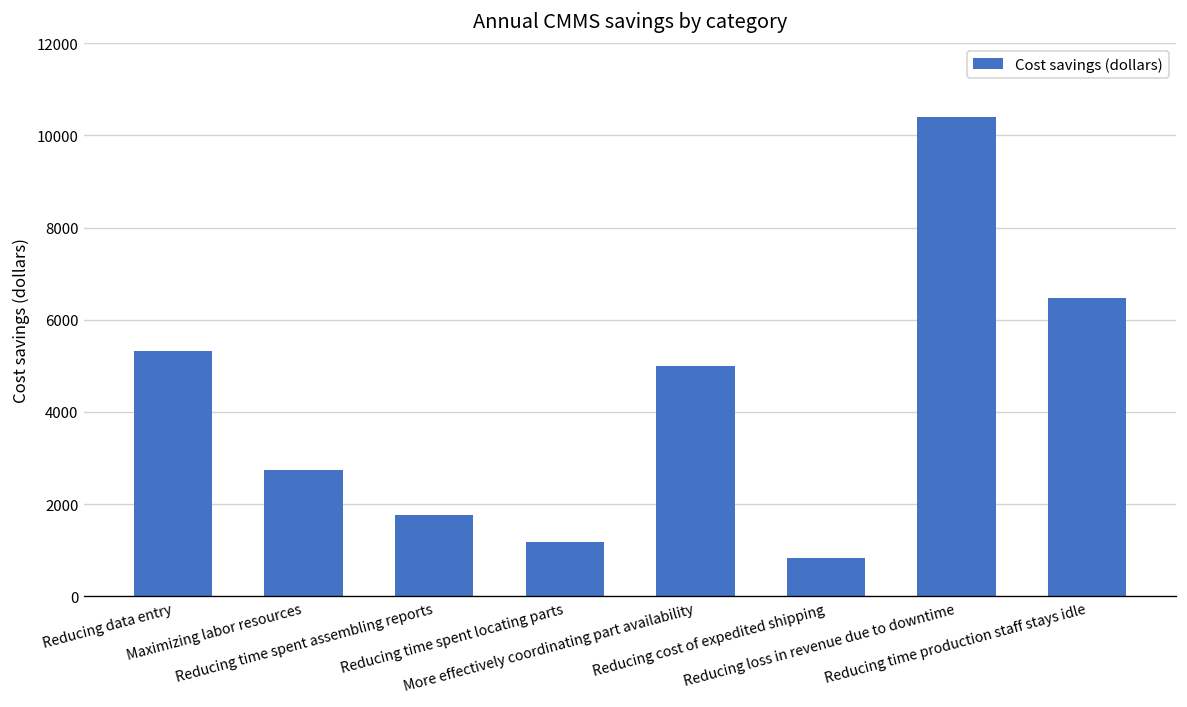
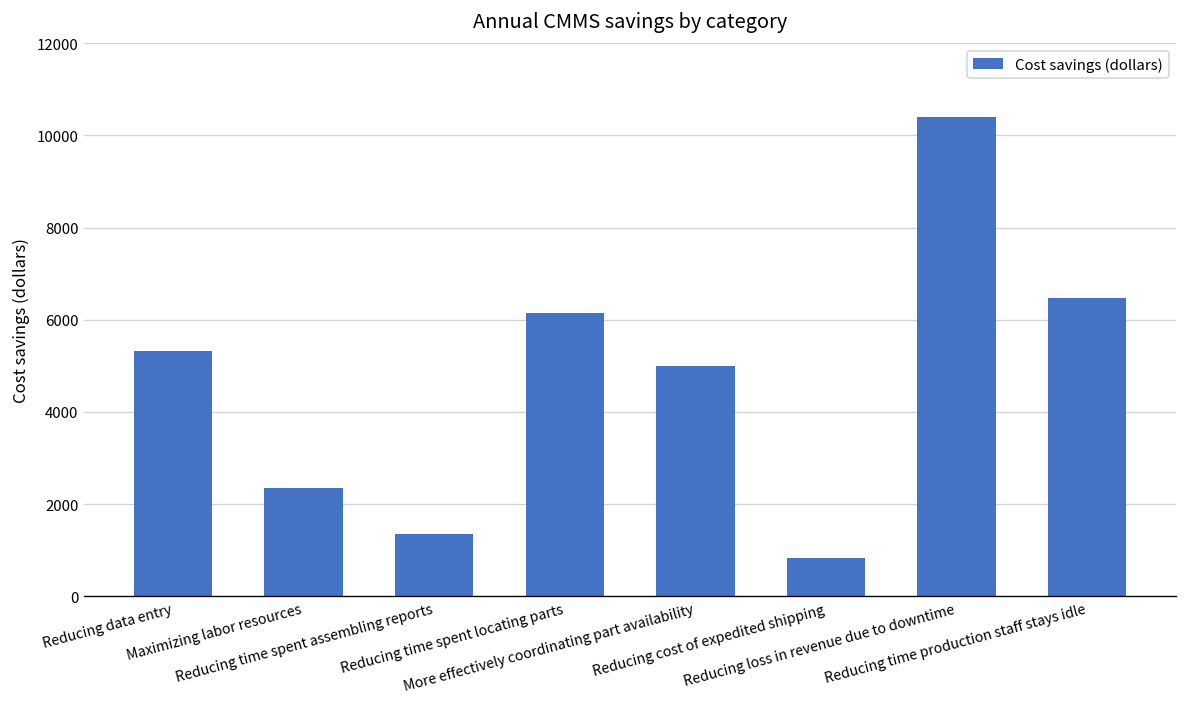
  {
    "Reducing data entry": 5300,
-   "Maximizing labor resources": 2700,
-   "Reducing time spent assembling reports": 1800,
-   "Reducing time spent locating parts": 1200,
+   "Maximizing labor resources": 2300,
+   "Reducing time spent assembling reports": 1400,
+   "Reducing time spent locating parts": 6200,
    "More effectively coordinating part availability": 5000,
    "Reducing cost of expedited shipping": 800,
    "Reducing loss in revenue due to downtime": 10400,
    "Reducing time production staff stays idle": 6500
  }
